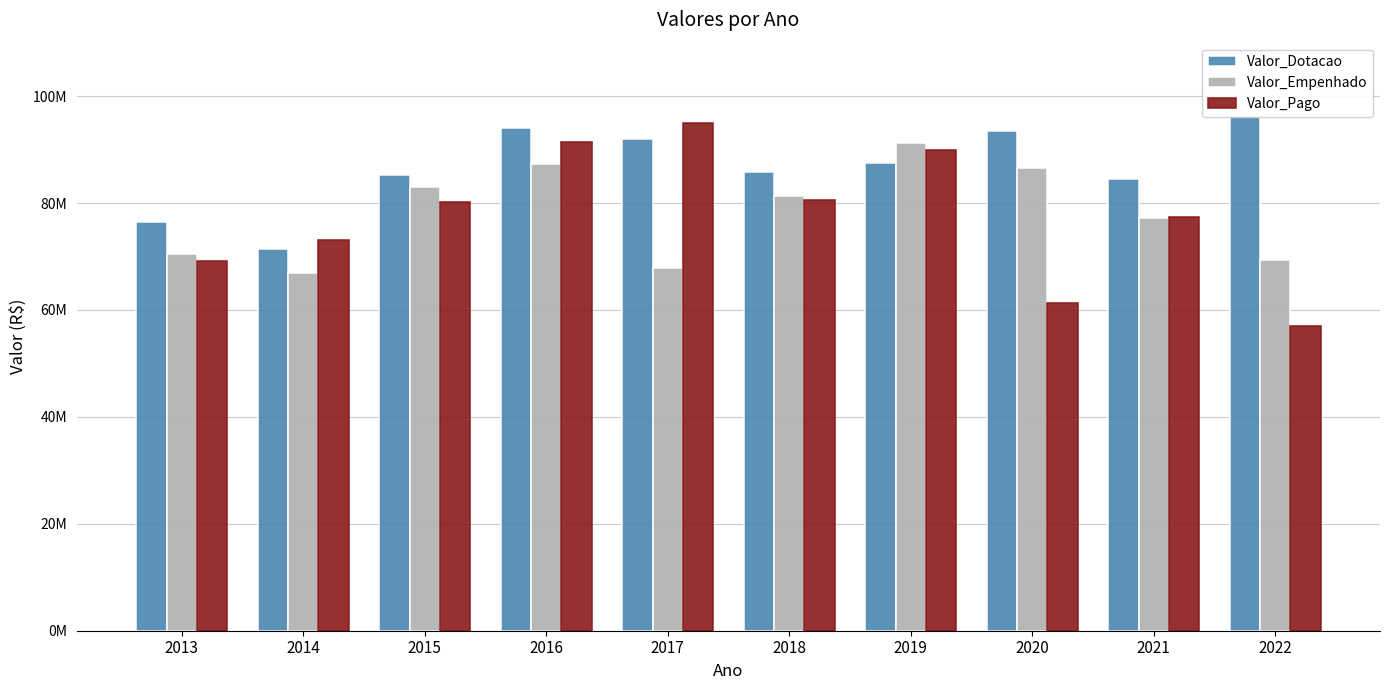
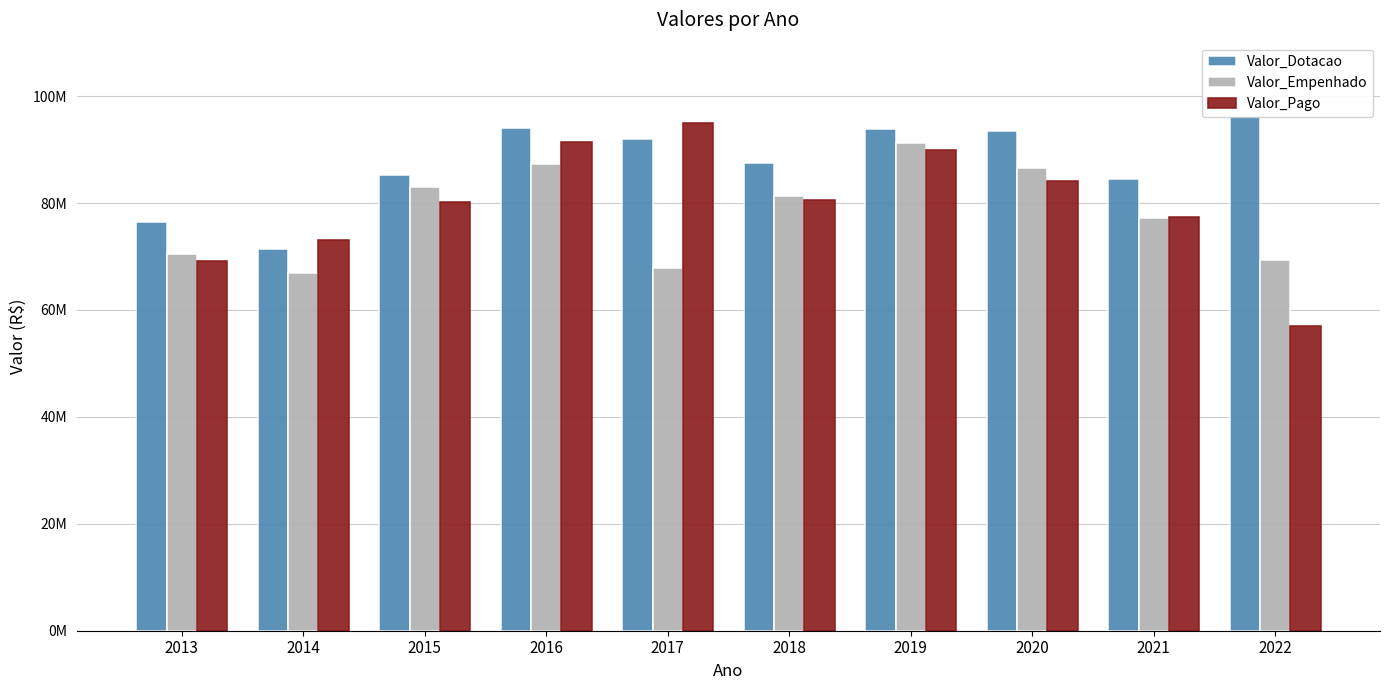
  {
    "Valor_Dotacao": {
      "2013": 76000000,
      "2014": 71000000,
      "2015": 85000000,
      "2016": 94000000,
      "2017": 92000000,
-     "2018": 86000000,
-     "2019": 87000000,
+     "2018": 88000000,
+     "2019": 94000000,
      "2020": 93000000,
      "2021": 85000000
    },
    "Valor_Empenhado": {
      "2013": 71000000,
      "2014": 67000000,
      "2015": 83000000,
      "2016": 87000000,
      "2017": 68000000,
      "2018": 81000000,
      "2019": 91000000,
      "2020": 86000000,
      "2021": 77000000,
      "2022": 69000000
    },
    "Valor_Pago": {
      "2013": 69000000,
      "2014": 73000000,
      "2015": 80000000,
      "2016": 91000000,
      "2017": 95000000,
      "2018": 81000000,
      "2019": 90000000,
-     "2020": 61000000,
+     "2020": 84000000,
      "2021": 77000000,
      "2022": 57000000
    }
  }
